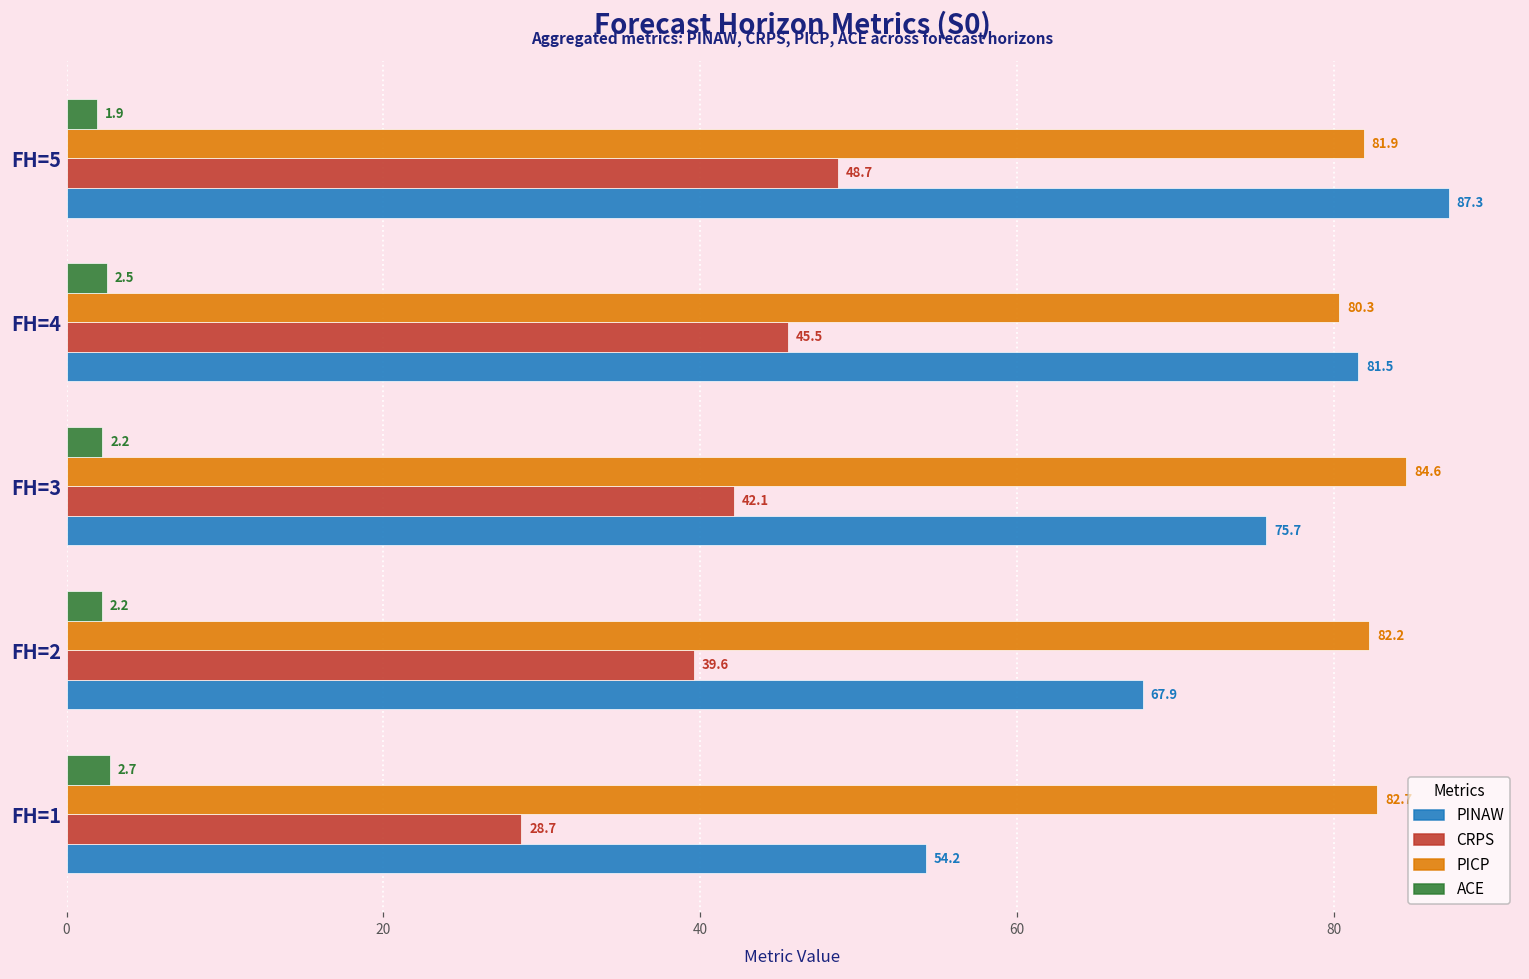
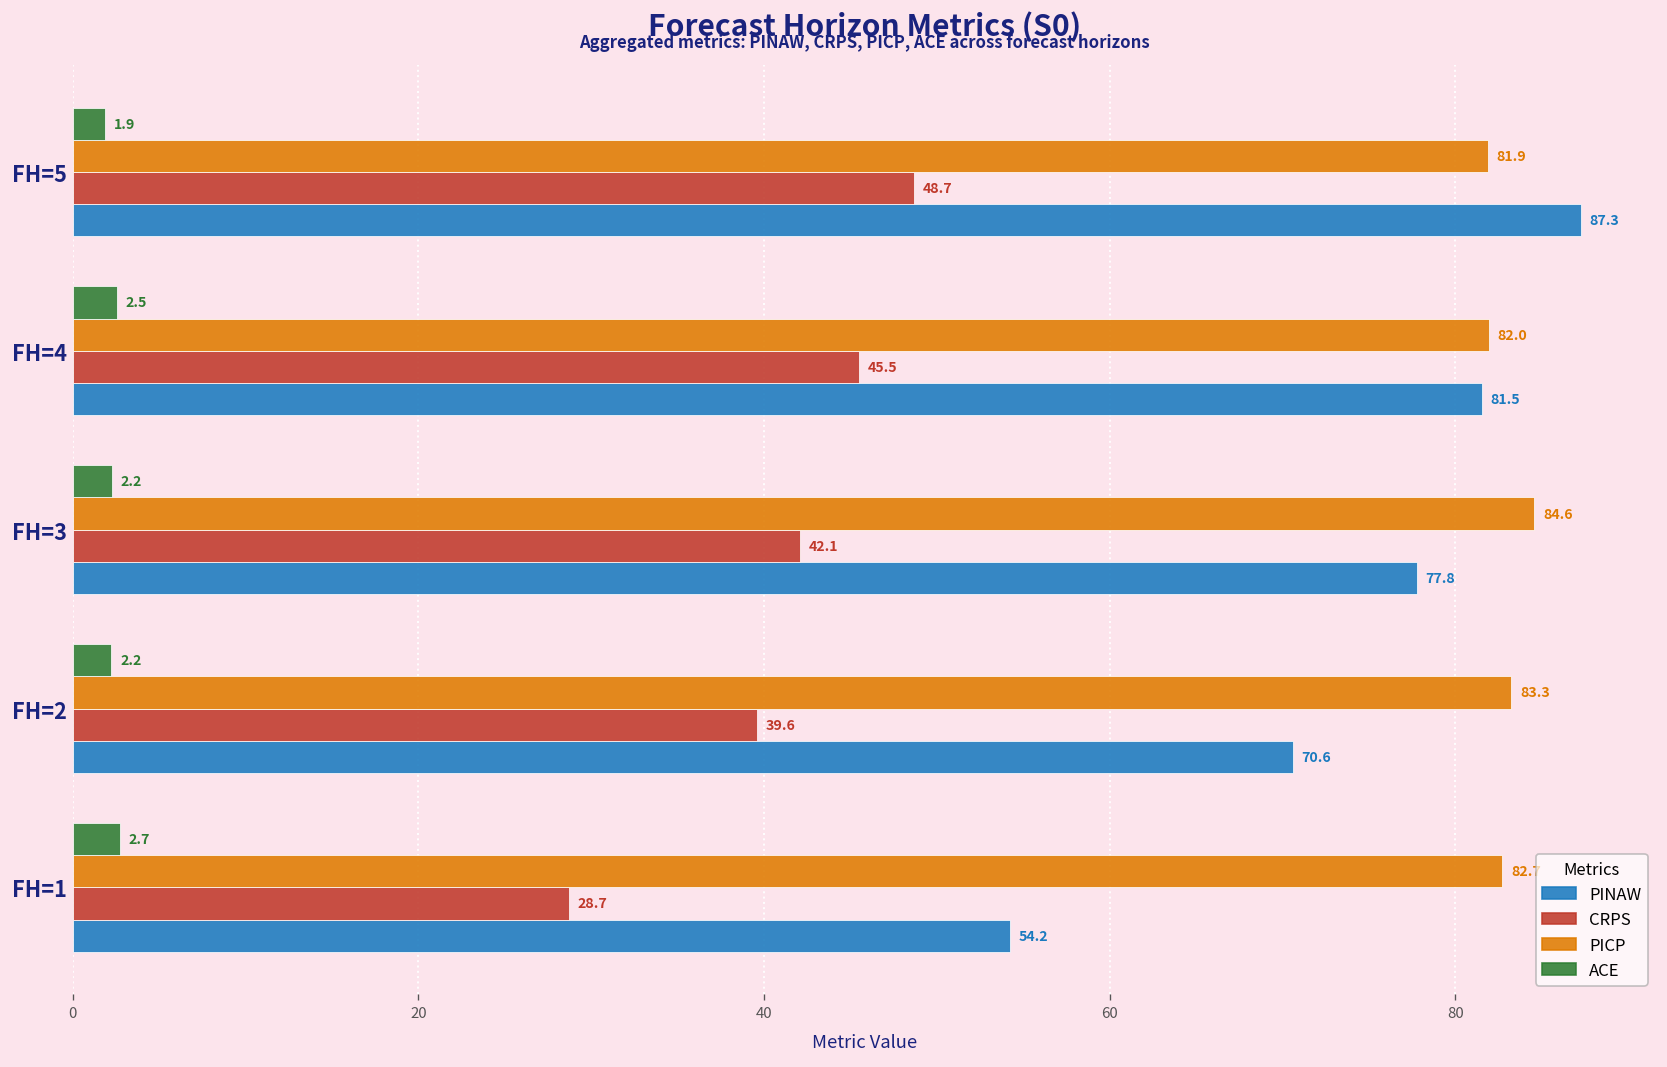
  {
    "PINAW": {
      "FH=5": 87.3,
      "FH=4": 81.5,
-     "FH=3": 75.7,
-     "FH=2": 67.9,
+     "FH=3": 77.8,
+     "FH=2": 70.6,
      "FH=1": 54.2
    },
    "CRPS": {
      "FH=5": 48.7,
      "FH=4": 45.5,
      "FH=3": 42.1,
      "FH=2": 39.6,
      "FH=1": 28.7
    },
    "PICP": {
      "FH=5": 81.9,
-     "FH=4": 80.3,
+     "FH=4": 82.0,
      "FH=3": 84.6,
-     "FH=2": 82.2
+     "FH=2": 83.3
    },
    "ACE": {
      "FH=5": 1.9,
      "FH=4": 2.5,
      "FH=3": 2.2,
      "FH=2": 2.2,
      "FH=1": 2.7
    }
  }
